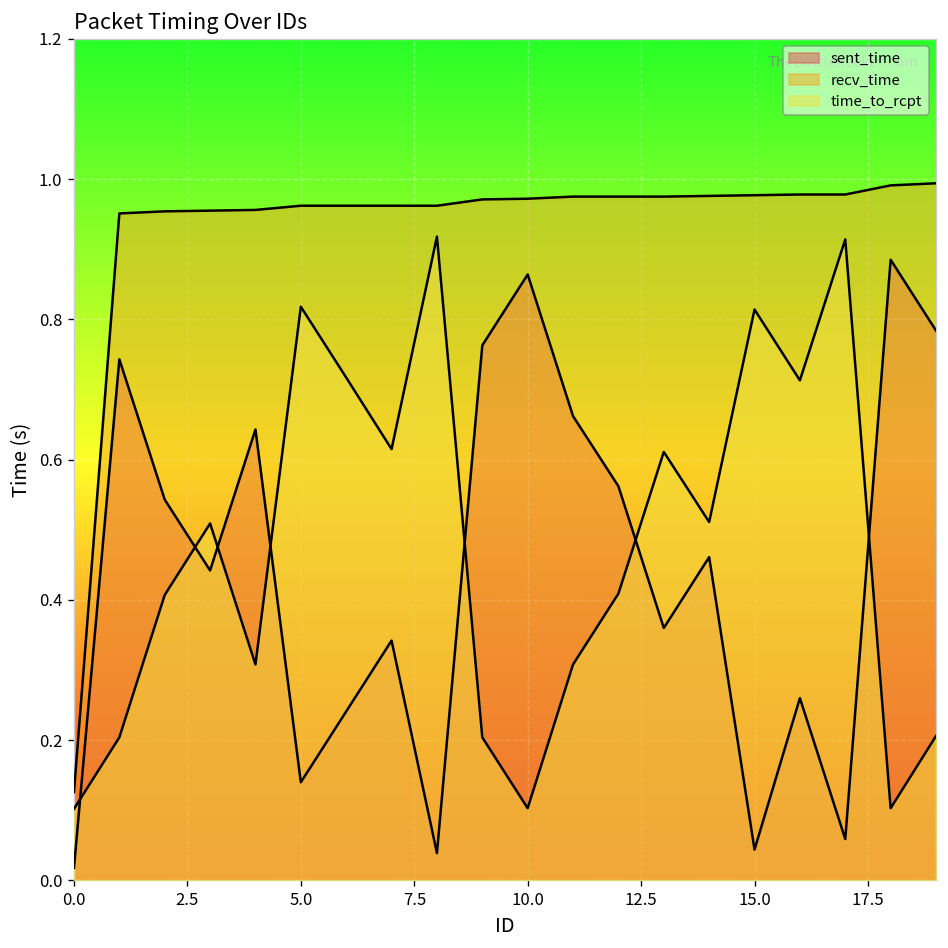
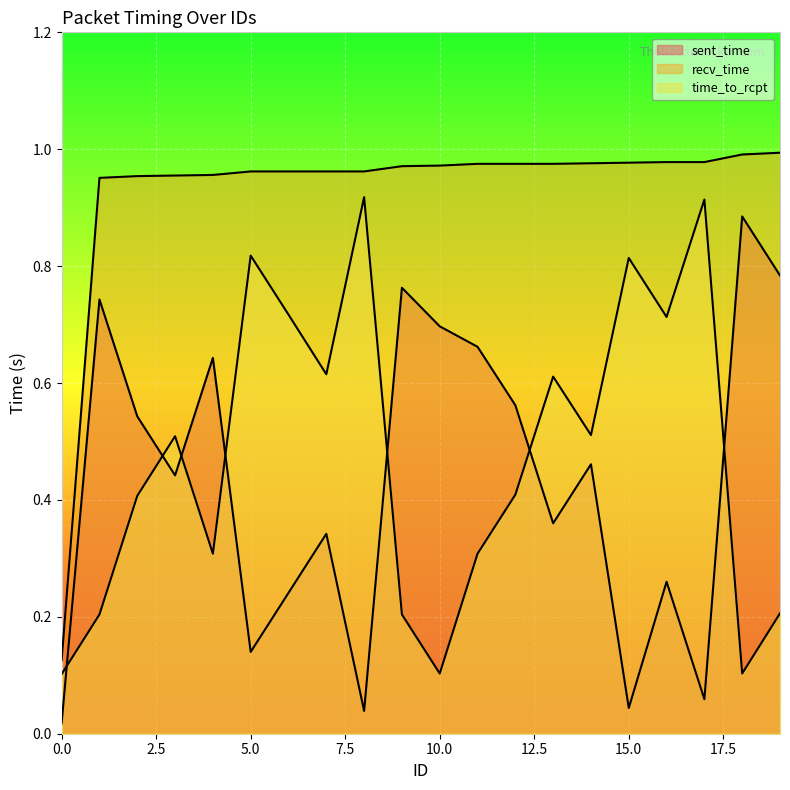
  {
    "sent_time": {
      "0.0": 0.02,
      "5.0": 0.14,
-     "10.0": 0.86,
+     "10.0": 0.70,
      "15.0": 0.04
    }
  }
